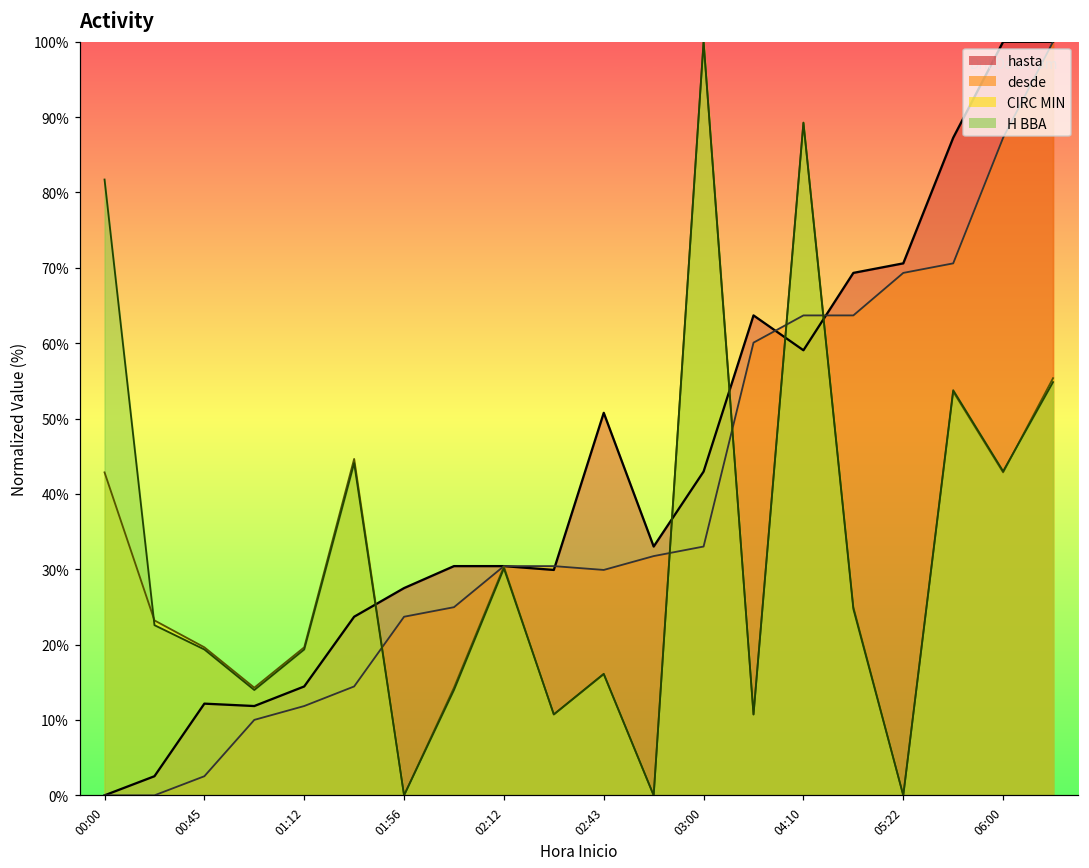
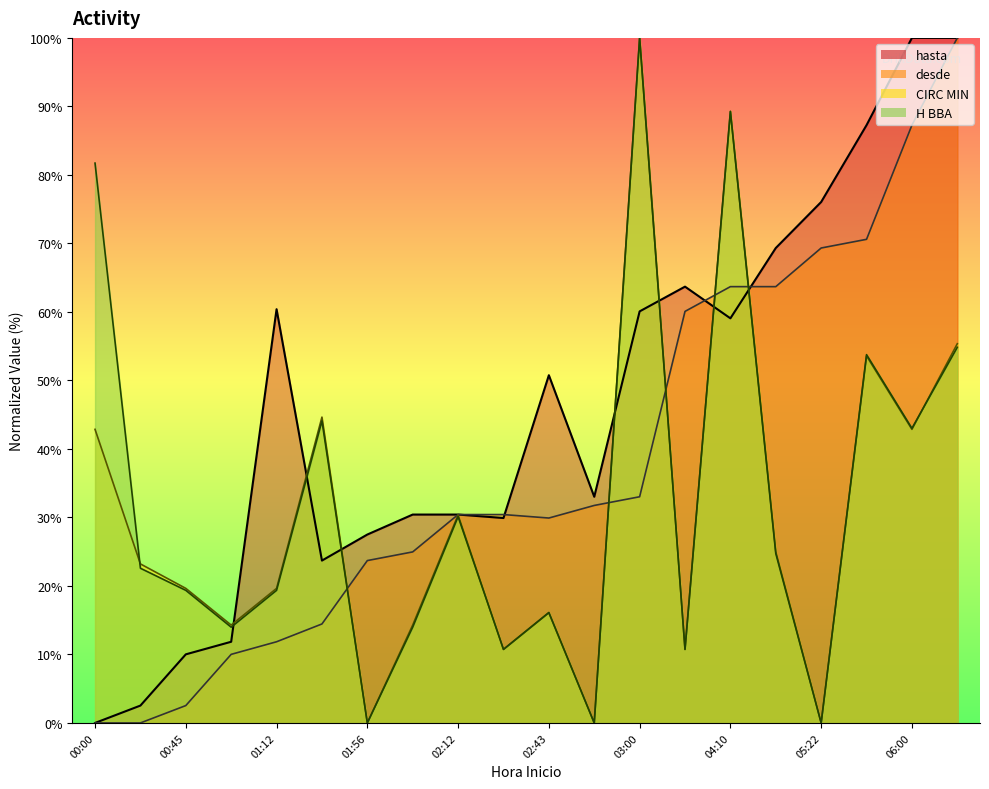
  {
    "hasta": {
-     "00:45": "12%",
-     "01:12": "14%",
+     "00:45": "10%",
+     "01:12": "60%",
      "01:56": "28%",
      "02:43": "51%",
-     "03:00": "43%",
+     "03:00": "60%",
      "04:10": "59%",
-     "05:22": "71%",
+     "05:22": "76%",
      "06:00": "100%"
    },
    "H BBA": {
      "00:00": "82%"
    }
  }
